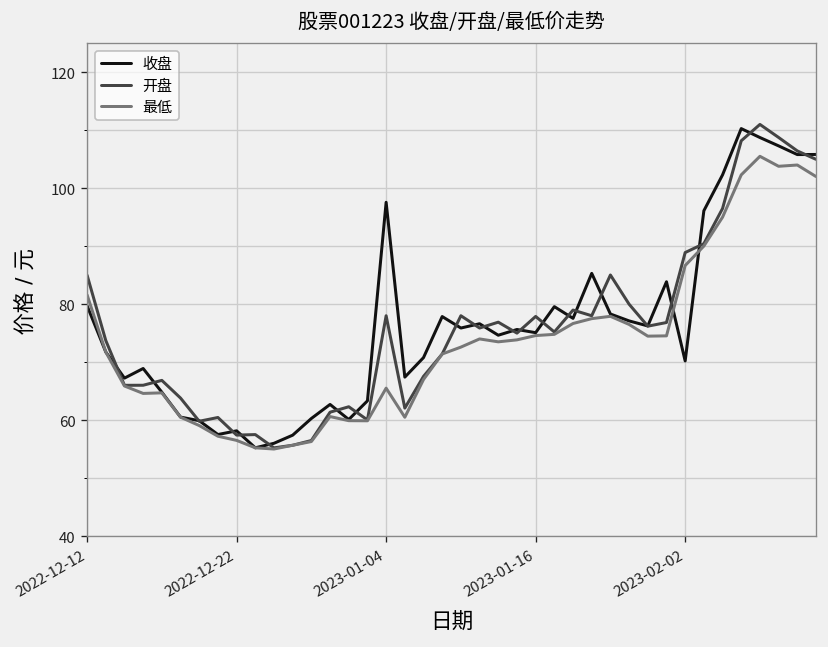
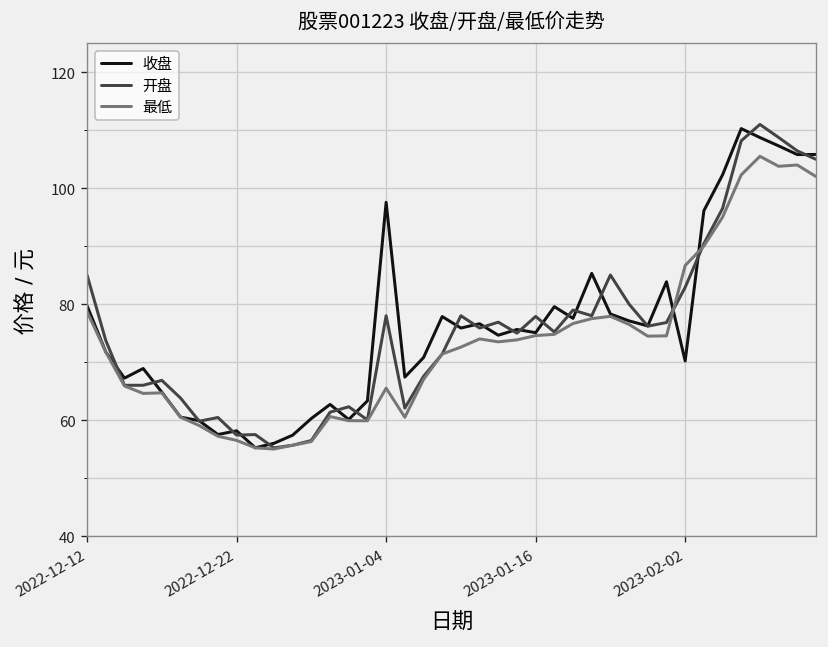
  {
    "收盘": {
      "2022-12-12": 80,
      "2022-12-22": 58,
      "2023-01-04": 98,
      "2023-02-02": 70
    },
    "开盘": {
      "2022-12-12": 85,
      "2022-12-22": 57,
      "2023-01-04": 78,
      "2023-01-16": 78,
-     "2023-02-02": 89
+     "2023-02-02": 83
    },
    "最低": {
-     "2022-12-12": 82,
+     "2022-12-12": 79,
      "2022-12-22": 57,
      "2023-01-04": 66,
      "2023-02-02": 87
    }
  }
